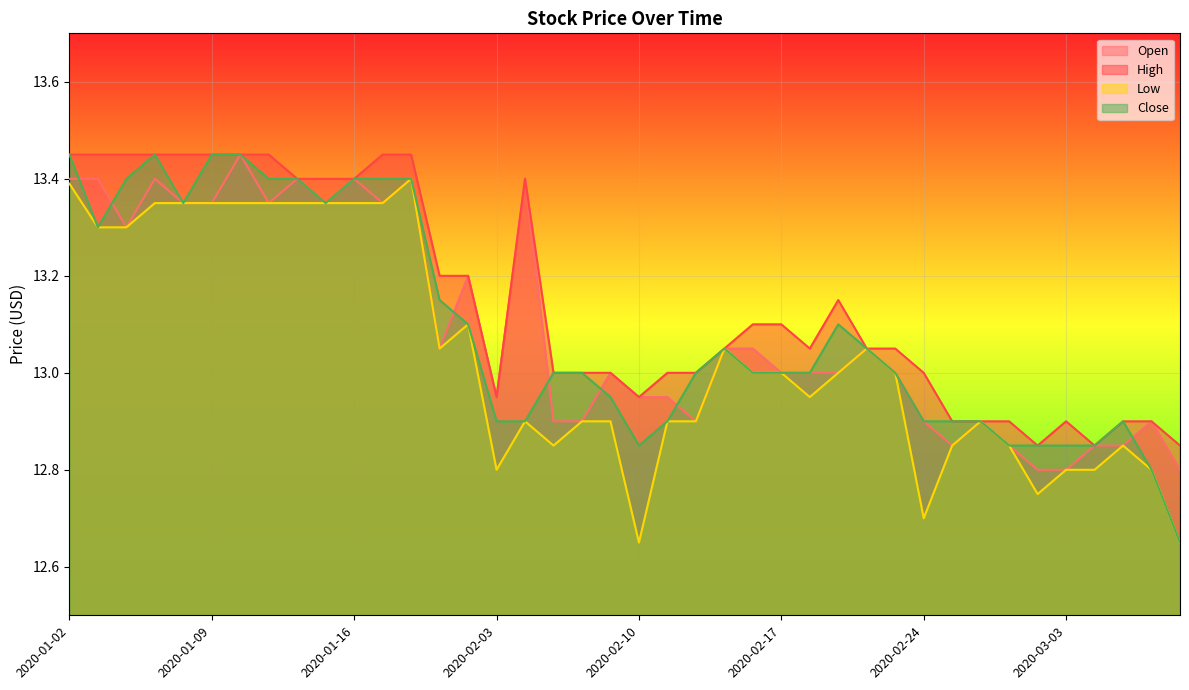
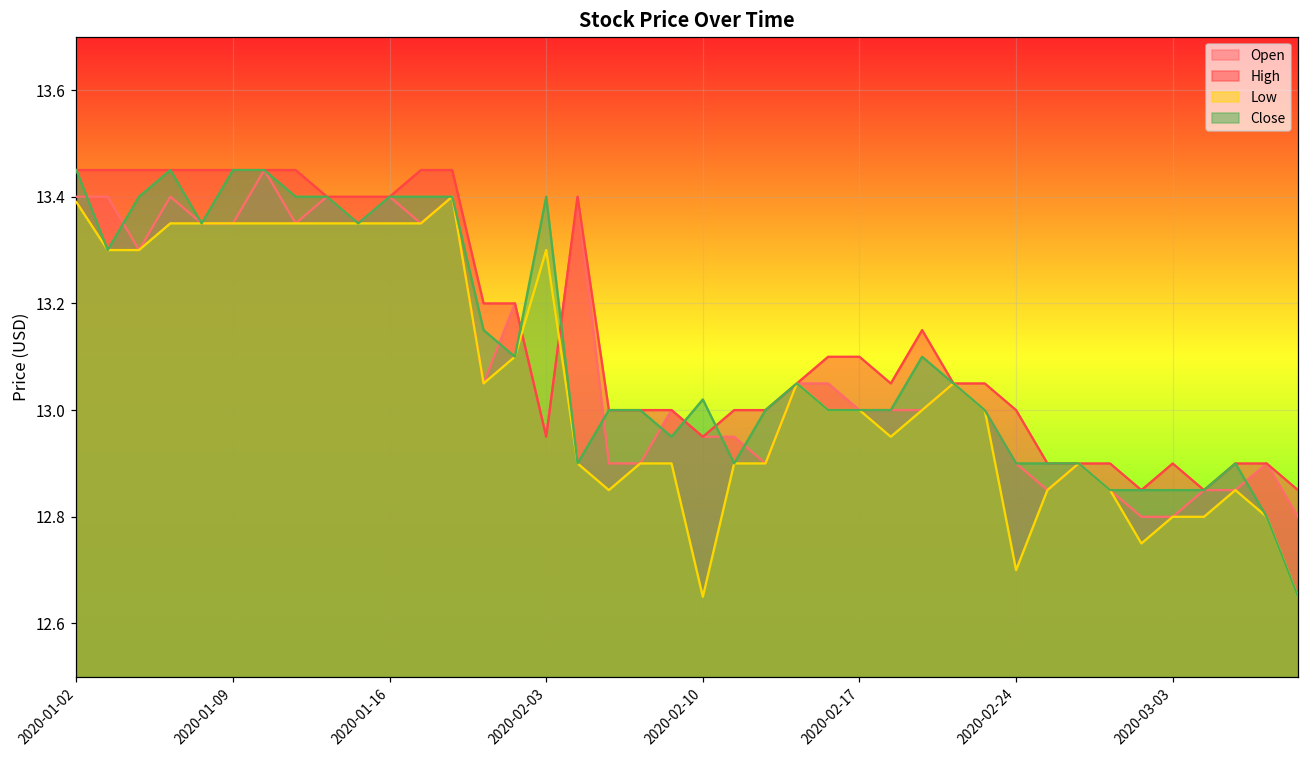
  {
    "Low": {
      "2020-01-02": 13.39,
      "2020-01-16": 13.35,
-     "2020-02-03": 12.8,
+     "2020-02-03": 13.3,
      "2020-02-10": 12.65,
      "2020-02-24": 12.7
    },
    "Close": {
-     "2020-02-03": 12.9,
-     "2020-02-10": 12.85,
+     "2020-02-03": 13.4,
+     "2020-02-10": 13.02,
      "2020-03-03": 12.85
    }
  }
